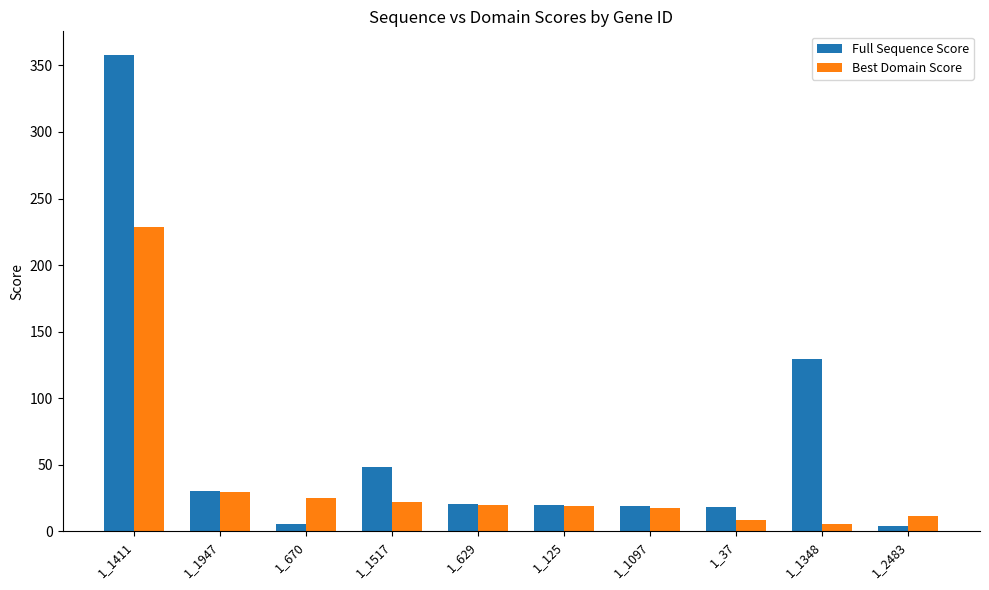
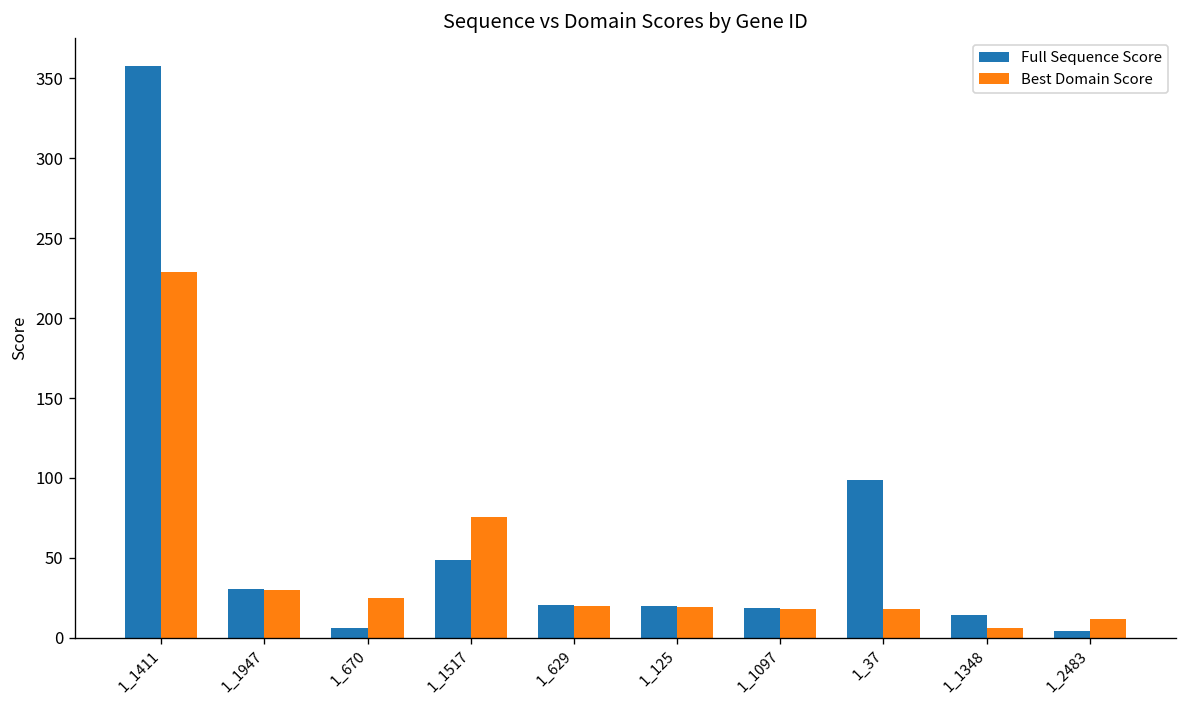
  {
    "Full Sequence Score": {
      "1_1411": 358,
      "1_1947": 30,
      "1_670": 6,
      "1_1517": 48,
      "1_629": 20,
      "1_125": 20,
      "1_1097": 19,
-     "1_37": 19,
-     "1_1348": 129,
+     "1_37": 99,
+     "1_1348": 14,
      "1_2483": 4
    },
    "Best Domain Score": {
      "1_1411": 229,
      "1_1947": 30,
      "1_670": 25,
-     "1_1517": 22,
+     "1_1517": 76,
      "1_629": 20,
      "1_125": 19,
      "1_1097": 18,
-     "1_37": 9,
+     "1_37": 18,
      "1_1348": 6,
      "1_2483": 11
    }
  }
